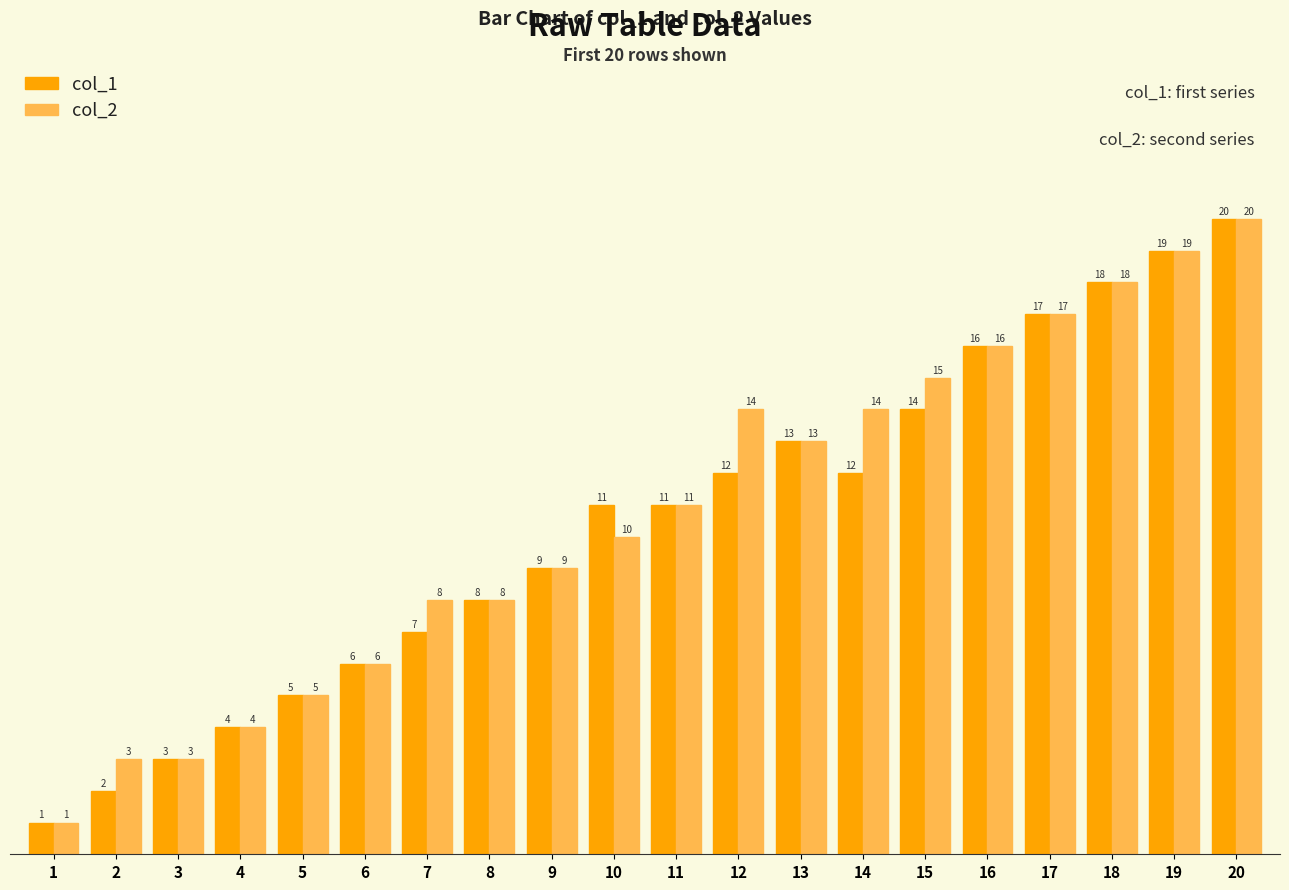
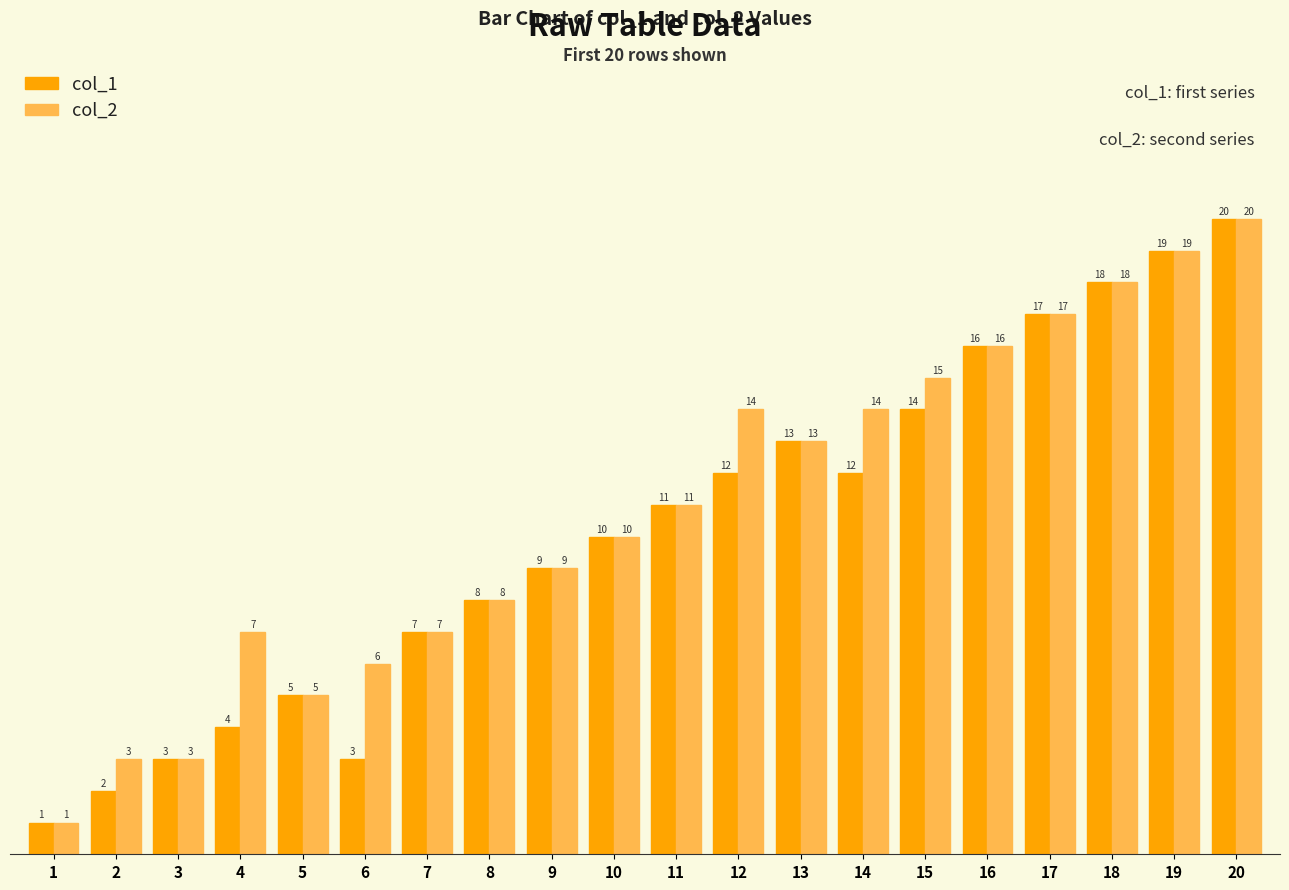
  {
    "col_1": {
      "1": 1,
      "2": 2,
      "3": 3,
      "4": 4,
      "5": 5,
-     "6": 6,
+     "6": 3,
      "7": 7,
      "8": 8,
      "9": 9,
-     "10": 11,
+     "10": 10,
      "11": 11,
      "12": 12,
      "13": 13,
      "14": 12,
      "15": 14,
      "16": 16,
      "17": 17,
      "18": 18,
      "19": 19,
      "20": 20
    },
    "col_2": {
      "1": 1,
      "2": 3,
      "3": 3,
-     "4": 4,
+     "4": 7,
      "5": 5,
      "6": 6,
-     "7": 8,
+     "7": 7,
      "8": 8,
      "9": 9,
      "10": 10,
      "11": 11,
      "12": 14,
      "13": 13,
      "14": 14,
      "15": 15,
      "16": 16,
      "17": 17,
      "18": 18,
      "19": 19,
      "20": 20
    }
  }
